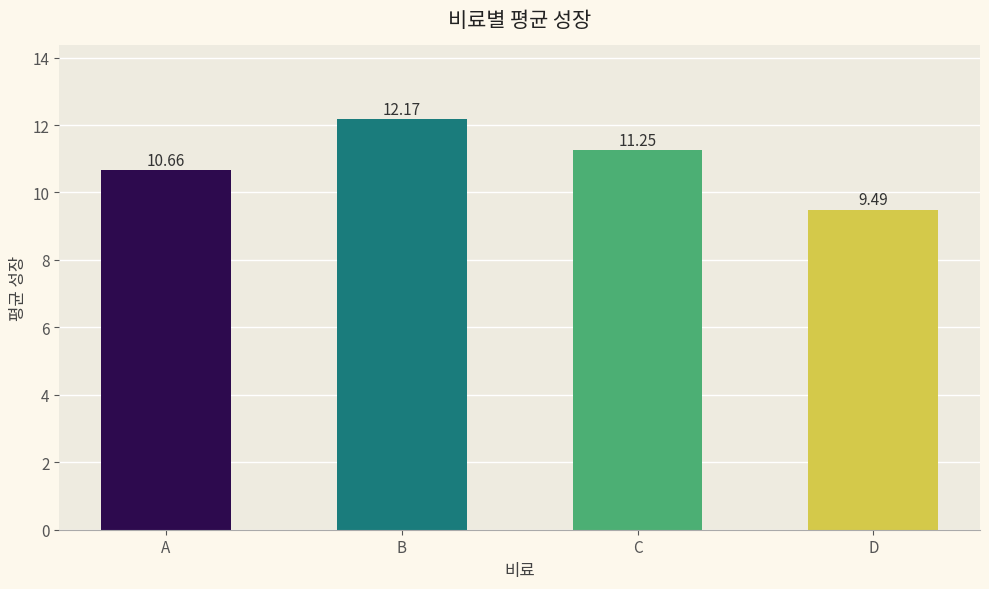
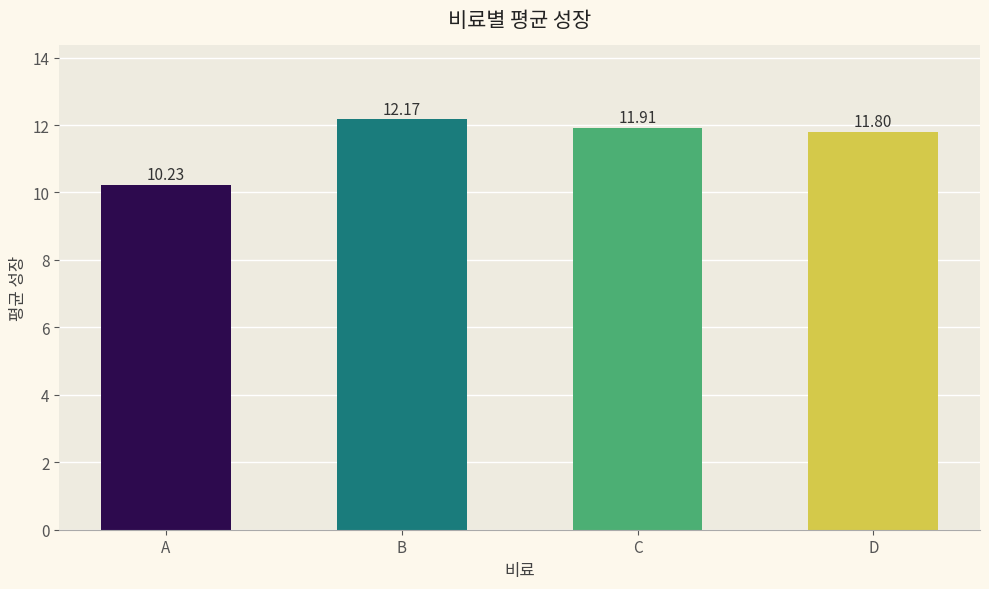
  {
-   "A": 10.66,
+   "A": 10.23,
    "B": 12.17,
-   "C": 11.25,
-   "D": 9.49
+   "C": 11.91,
+   "D": 11.80
  }
